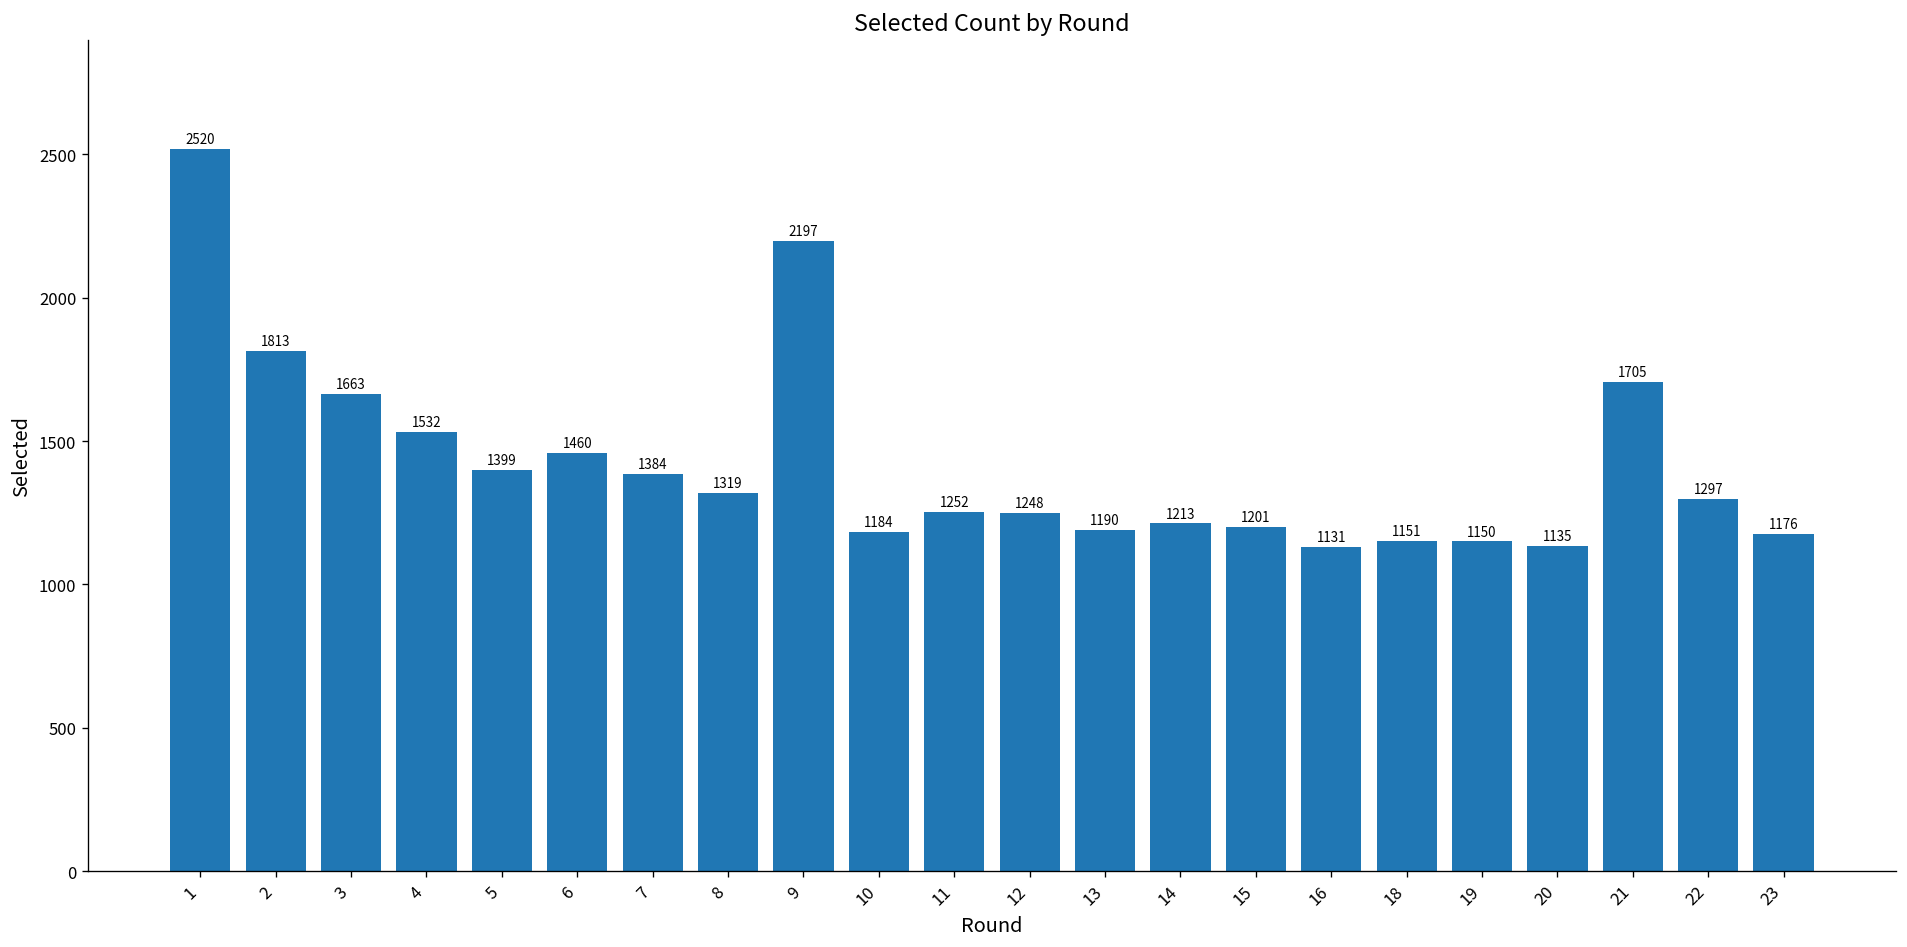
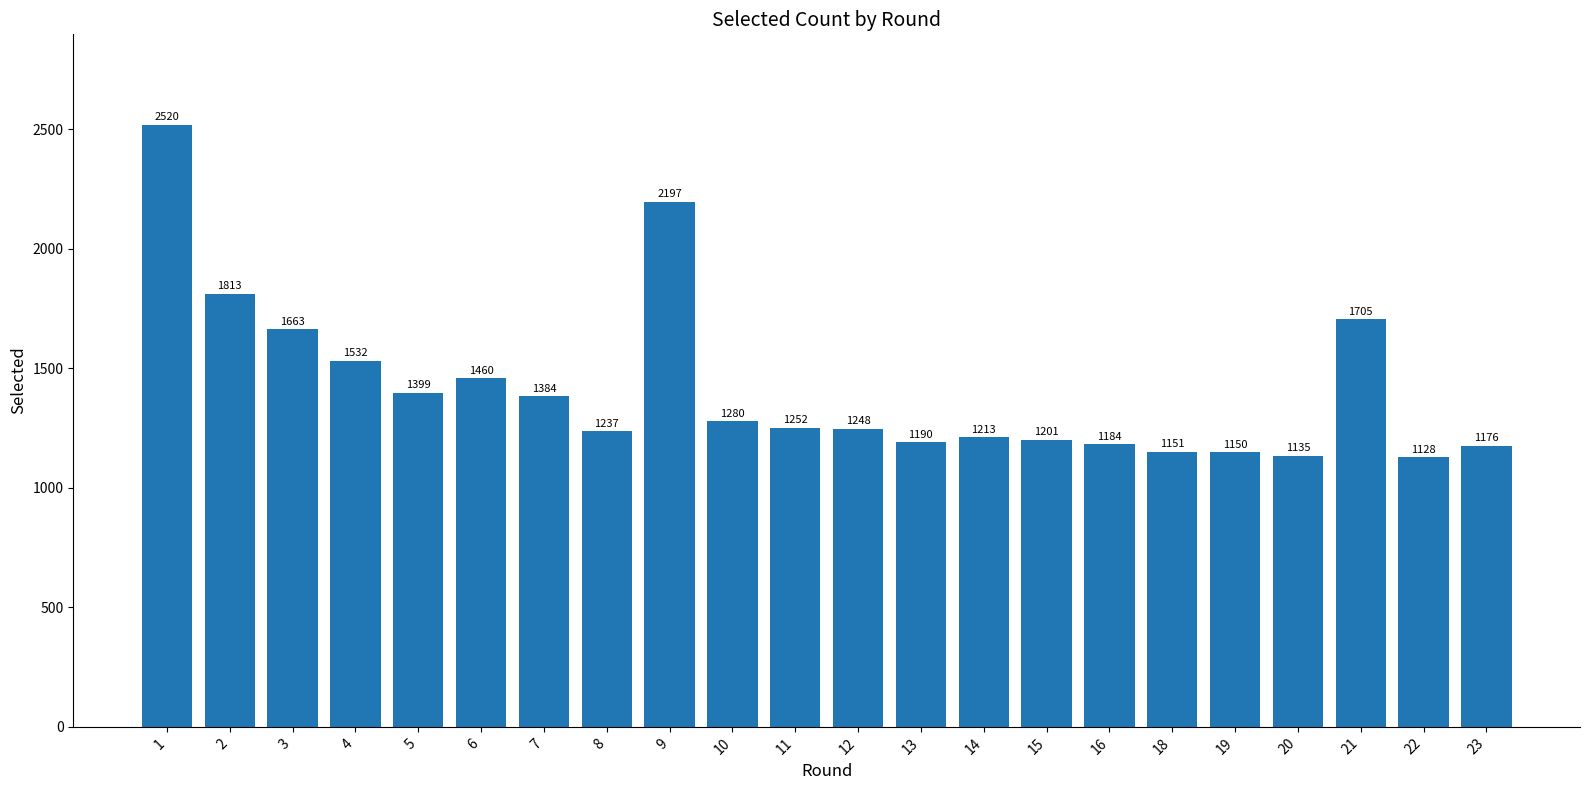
  {
    "1": 2520,
    "2": 1813,
    "3": 1663,
    "4": 1532,
    "5": 1399,
    "6": 1460,
    "7": 1384,
-   "8": 1319,
+   "8": 1237,
    "9": 2197,
-   "10": 1184,
+   "10": 1280,
    "11": 1252,
    "12": 1248,
    "13": 1190,
    "14": 1213,
    "15": 1201,
-   "16": 1131,
+   "16": 1184,
    "18": 1151,
    "19": 1150,
    "20": 1135,
    "21": 1705,
-   "22": 1297,
+   "22": 1128,
    "23": 1176
  }
